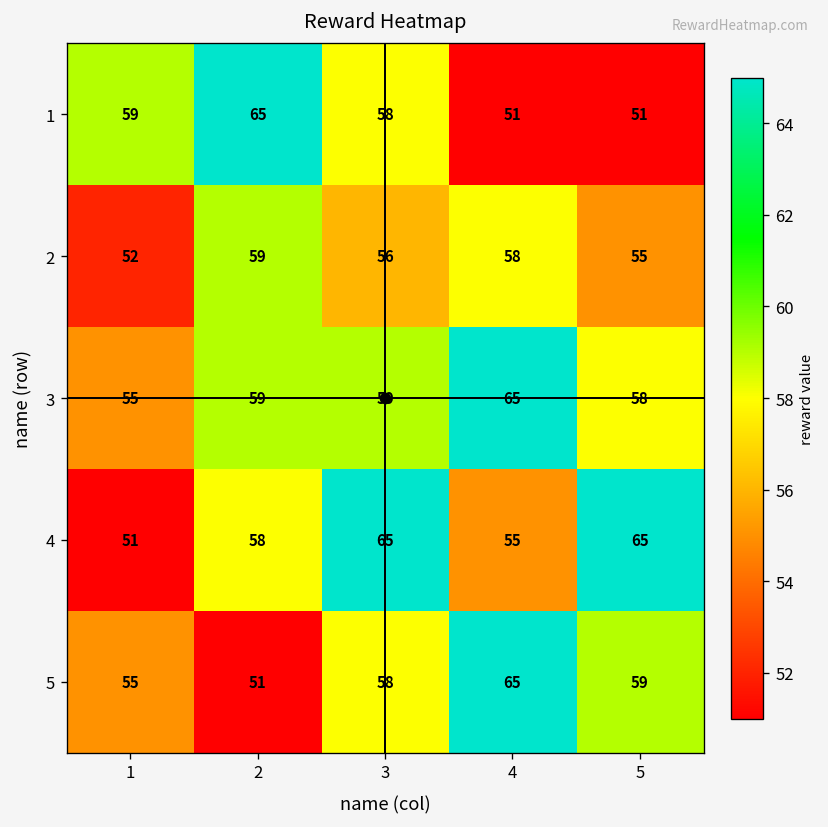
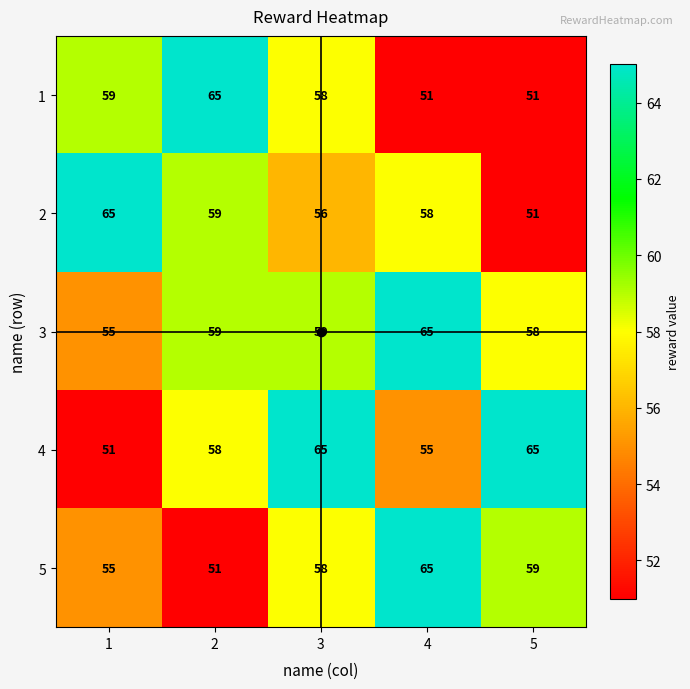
  {
    "1": {
      "1": 59,
      "2": 65,
      "3": 58,
      "4": 51,
      "5": 51
    },
    "2": {
-     "1": 52,
+     "1": 65,
      "2": 59,
      "3": 56,
      "4": 58,
-     "5": 55
+     "5": 51
    },
    "3": {
      "1": 55,
      "2": 59,
      "4": 65,
      "5": 58
    },
    "4": {
      "1": 51,
      "2": 58,
      "3": 65,
      "4": 55,
      "5": 65
    },
    "5": {
      "1": 55,
      "2": 51,
      "3": 58,
      "4": 65,
      "5": 59
    }
  }
